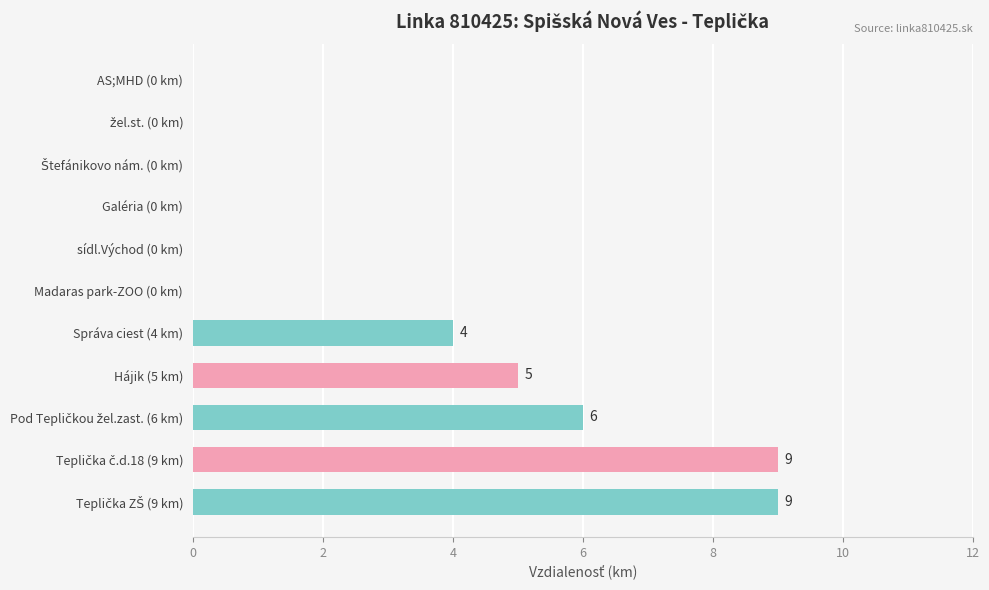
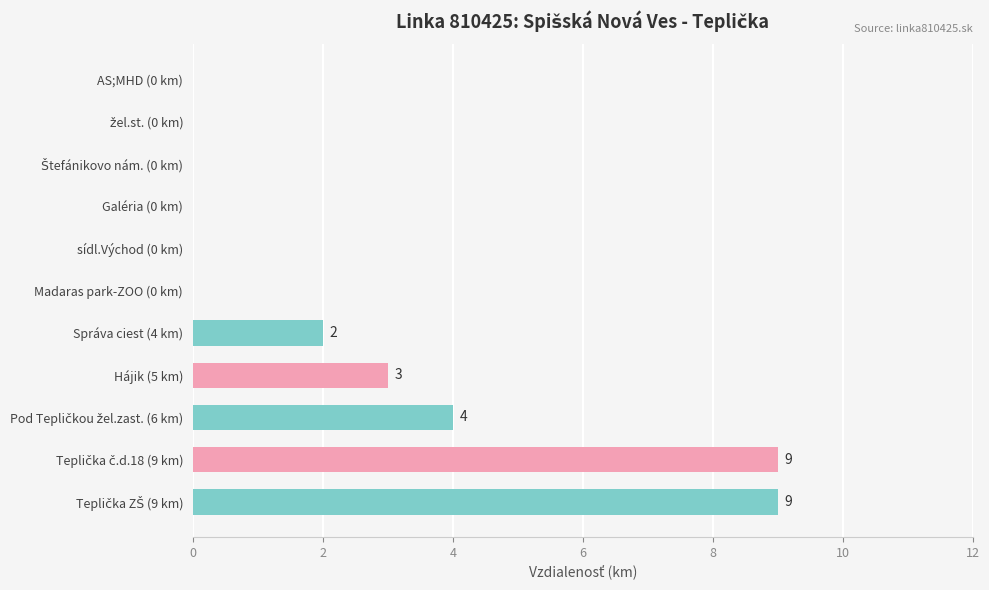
  {
-   "Správa ciest (4 km)": 4,
-   "Hájik (5 km)": 5,
-   "Pod Tepličkou žel.zast. (6 km)": 6,
+   "Správa ciest (4 km)": 2,
+   "Hájik (5 km)": 3,
+   "Pod Tepličkou žel.zast. (6 km)": 4,
    "Teplička č.d.18 (9 km)": 9,
    "Teplička ZŠ (9 km)": 9
  }
